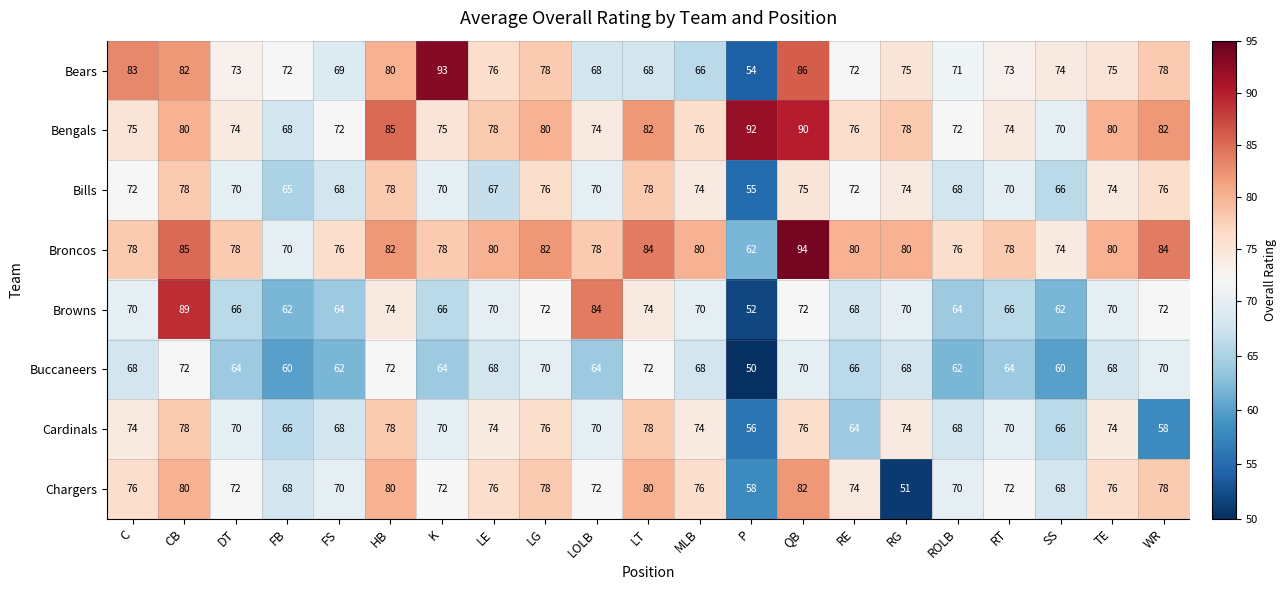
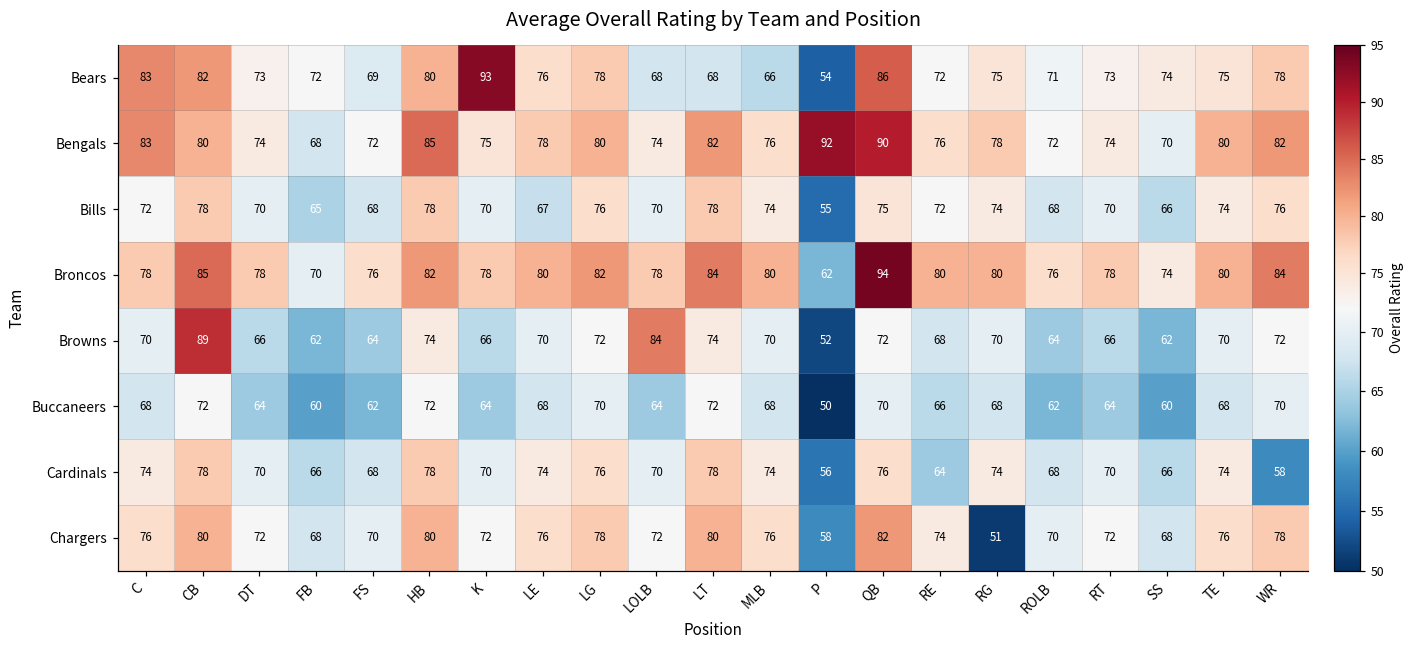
  {
    "Bears": {
      "C": 83,
      "CB": 82,
      "DT": 73,
      "FB": 72,
      "FS": 69,
      "HB": 80,
      "K": 93,
      "LE": 76,
      "LG": 78,
      "LOLB": 68,
      "LT": 68,
      "MLB": 66,
      "P": 54,
      "QB": 86,
      "RE": 72,
      "RG": 75,
      "ROLB": 71,
      "RT": 73,
      "SS": 74,
      "TE": 75,
      "WR": 78
    },
    "Bengals": {
-     "C": 75,
+     "C": 83,
      "CB": 80,
      "DT": 74,
      "FB": 68,
      "FS": 72,
      "HB": 85,
      "K": 75,
      "LE": 78,
      "LG": 80,
      "LOLB": 74,
      "LT": 82,
      "MLB": 76,
      "P": 92,
      "QB": 90,
      "RE": 76,
      "RG": 78,
      "ROLB": 72,
      "RT": 74,
      "SS": 70,
      "TE": 80,
      "WR": 82
    },
    "Bills": {
      "C": 72,
      "CB": 78,
      "DT": 70,
      "FB": 65,
      "FS": 68,
      "HB": 78,
      "K": 70,
      "LE": 67,
      "LG": 76,
      "LOLB": 70,
      "LT": 78,
      "MLB": 74,
      "P": 55,
      "QB": 75,
      "RE": 72,
      "RG": 74,
      "ROLB": 68,
      "RT": 70,
      "SS": 66,
      "TE": 74,
      "WR": 76
    },
    "Broncos": {
      "C": 78,
      "CB": 85,
      "DT": 78,
      "FB": 70,
      "FS": 76,
      "HB": 82,
      "K": 78,
      "LE": 80,
      "LG": 82,
      "LOLB": 78,
      "LT": 84,
      "MLB": 80,
      "P": 62,
      "QB": 94,
      "RE": 80,
      "RG": 80,
      "ROLB": 76,
      "RT": 78,
      "SS": 74,
      "TE": 80,
      "WR": 84
    },
    "Browns": {
      "C": 70,
      "CB": 89,
      "DT": 66,
      "FB": 62,
      "FS": 64,
      "HB": 74,
      "K": 66,
      "LE": 70,
      "LG": 72,
      "LOLB": 84,
      "LT": 74,
      "MLB": 70,
      "P": 52,
      "QB": 72,
      "RE": 68,
      "RG": 70,
      "ROLB": 64,
      "RT": 66,
      "SS": 62,
      "TE": 70,
      "WR": 72
    },
    "Buccaneers": {
      "C": 68,
      "CB": 72,
      "DT": 64,
      "FB": 60,
      "FS": 62,
      "HB": 72,
      "K": 64,
      "LE": 68,
      "LG": 70,
      "LOLB": 64,
      "LT": 72,
      "MLB": 68,
      "P": 50,
      "QB": 70,
      "RE": 66,
      "RG": 68,
      "ROLB": 62,
      "RT": 64,
      "SS": 60,
      "TE": 68,
      "WR": 70
    },
    "Cardinals": {
      "C": 74,
      "CB": 78,
      "DT": 70,
      "FB": 66,
      "FS": 68,
      "HB": 78,
      "K": 70,
      "LE": 74,
      "LG": 76,
      "LOLB": 70,
      "LT": 78,
      "MLB": 74,
      "P": 56,
      "QB": 76,
      "RE": 64,
      "RG": 74,
      "ROLB": 68,
      "RT": 70,
      "SS": 66,
      "TE": 74,
      "WR": 58
    },
    "Chargers": {
      "C": 76,
      "CB": 80,
      "DT": 72,
      "FB": 68,
      "FS": 70,
      "HB": 80,
      "K": 72,
      "LE": 76,
      "LG": 78,
      "LOLB": 72,
      "LT": 80,
      "MLB": 76,
      "P": 58,
      "QB": 82,
      "RE": 74,
      "RG": 51,
      "ROLB": 70,
      "RT": 72,
      "SS": 68,
      "TE": 76,
      "WR": 78
    }
  }
